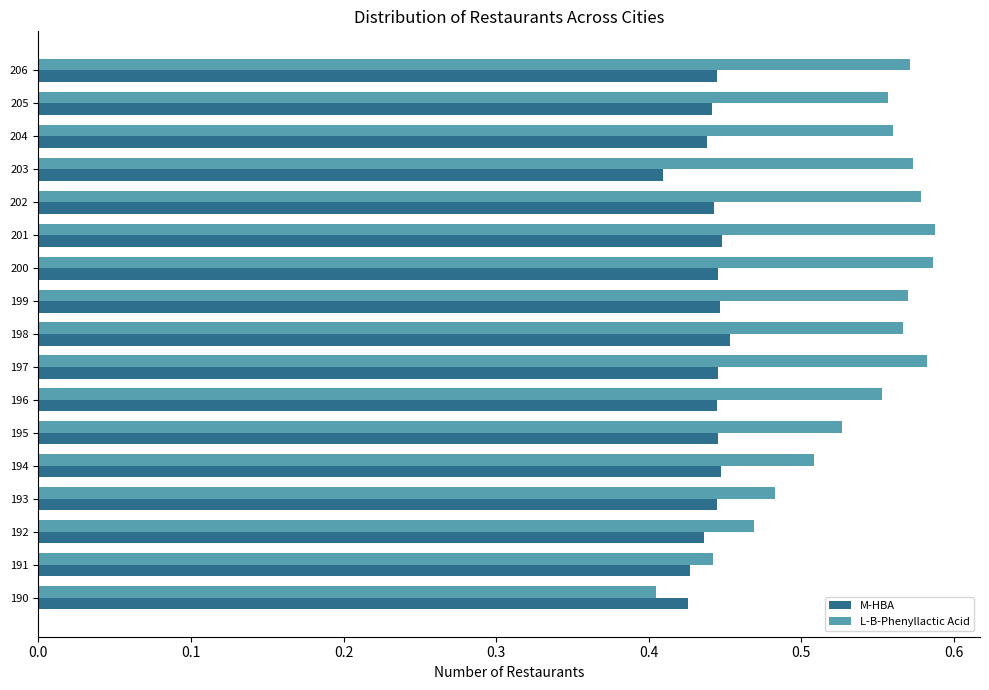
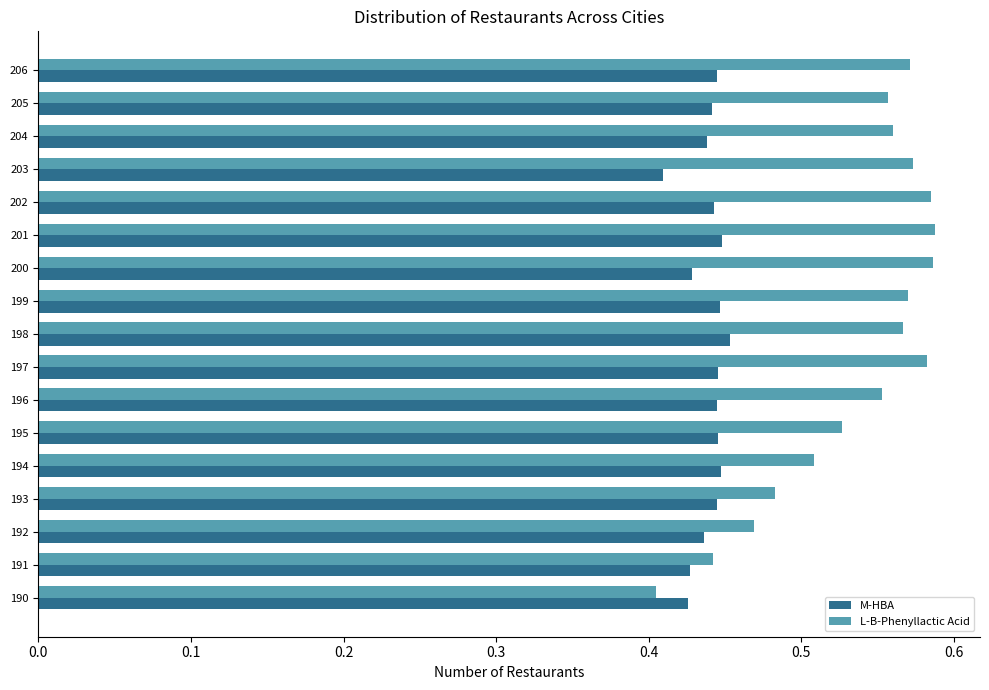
  {
    "M-HBA": {
      "206": 0.445,
      "205": 0.441,
      "204": 0.438,
      "203": 0.409,
      "202": 0.443,
      "201": 0.448,
-     "200": 0.446,
+     "200": 0.428,
      "199": 0.447,
      "198": 0.453,
      "197": 0.445,
      "196": 0.445,
      "195": 0.445,
      "194": 0.447,
      "193": 0.445,
      "192": 0.436,
      "191": 0.427,
      "190": 0.426
    },
    "L-B-Phenyllactic Acid": {
      "206": 0.571,
      "205": 0.557,
      "204": 0.560,
      "203": 0.573,
-     "202": 0.578,
+     "202": 0.585,
      "201": 0.588,
      "200": 0.587,
      "199": 0.570,
      "198": 0.567,
      "197": 0.583,
      "196": 0.553,
      "195": 0.527,
      "194": 0.508,
      "193": 0.483,
      "192": 0.469,
      "191": 0.442,
      "190": 0.405
    }
  }
